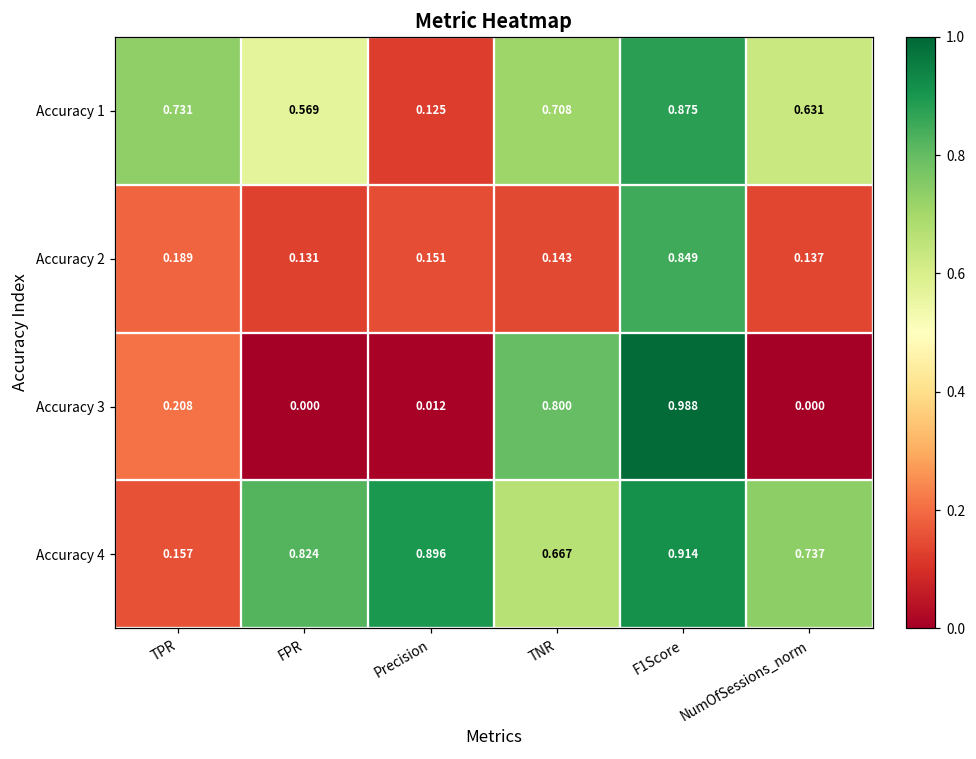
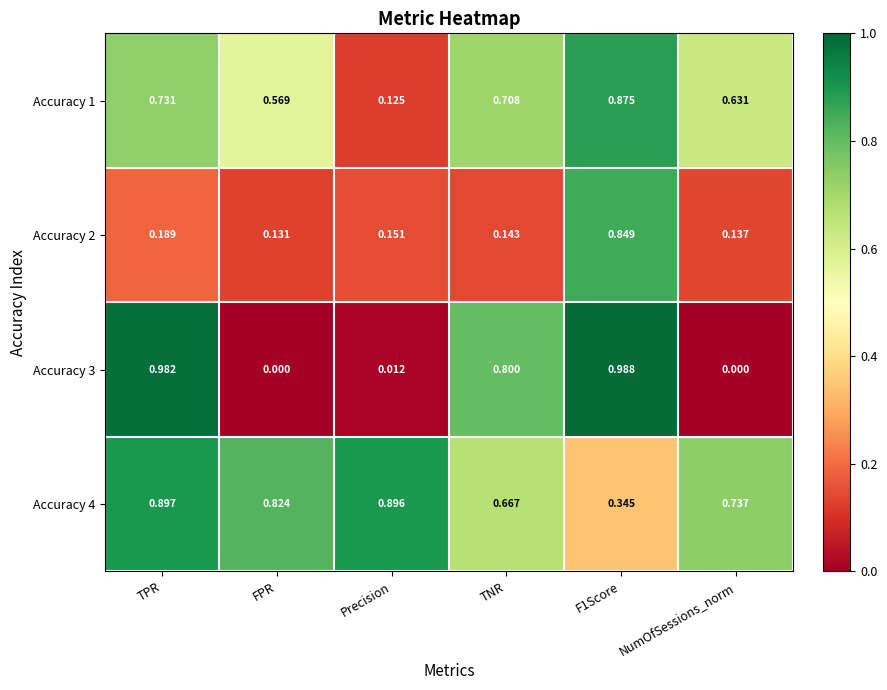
  {
    "Accuracy 1": {
      "TPR": 0.731,
      "FPR": 0.569,
      "Precision": 0.125,
      "TNR": 0.708,
      "F1Score": 0.875,
      "NumOfSessions_norm": 0.631
    },
    "Accuracy 2": {
      "TPR": 0.189,
      "FPR": 0.131,
      "Precision": 0.151,
      "TNR": 0.143,
      "F1Score": 0.849,
      "NumOfSessions_norm": 0.137
    },
    "Accuracy 3": {
-     "TPR": 0.208,
+     "TPR": 0.982,
      "FPR": 0.000,
      "Precision": 0.012,
      "TNR": 0.800,
      "F1Score": 0.988,
      "NumOfSessions_norm": 0.000
    },
    "Accuracy 4": {
-     "TPR": 0.157,
+     "TPR": 0.897,
      "FPR": 0.824,
      "Precision": 0.896,
      "TNR": 0.667,
-     "F1Score": 0.914,
+     "F1Score": 0.345,
      "NumOfSessions_norm": 0.737
    }
  }
